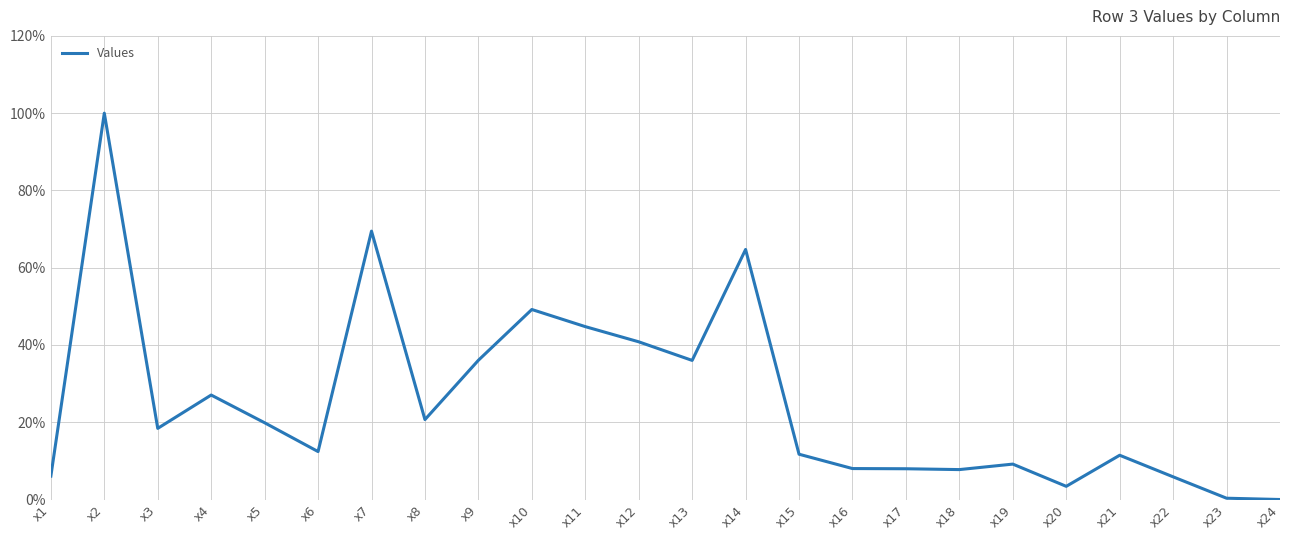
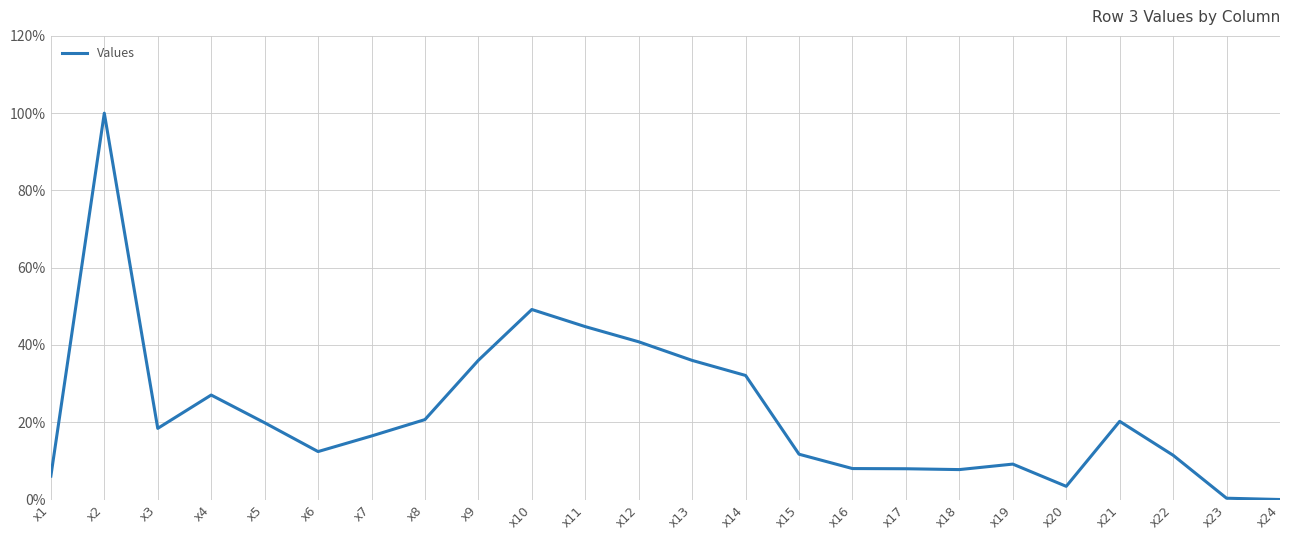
  {
    "x1": "6%",
    "x2": "100%",
    "x3": "18%",
    "x4": "27%",
    "x5": "20%",
    "x6": "12%",
-   "x7": "69%",
+   "x7": "16%",
    "x8": "21%",
    "x9": "36%",
    "x10": "49%",
    "x11": "45%",
    "x12": "41%",
    "x13": "36%",
-   "x14": "65%",
+   "x14": "32%",
    "x15": "12%",
    "x16": "8%",
    "x17": "8%",
    "x18": "8%",
    "x19": "9%",
    "x20": "3%",
-   "x21": "11%",
-   "x22": "6%",
+   "x21": "20%",
+   "x22": "11%",
    "x23": "0%",
    "x24": "0%"
  }
